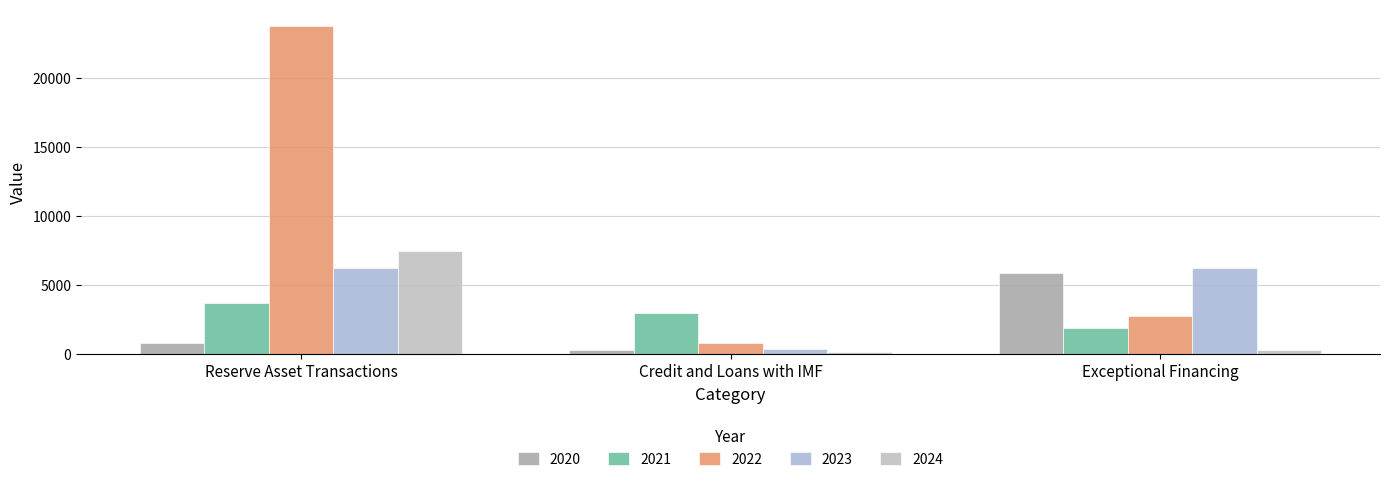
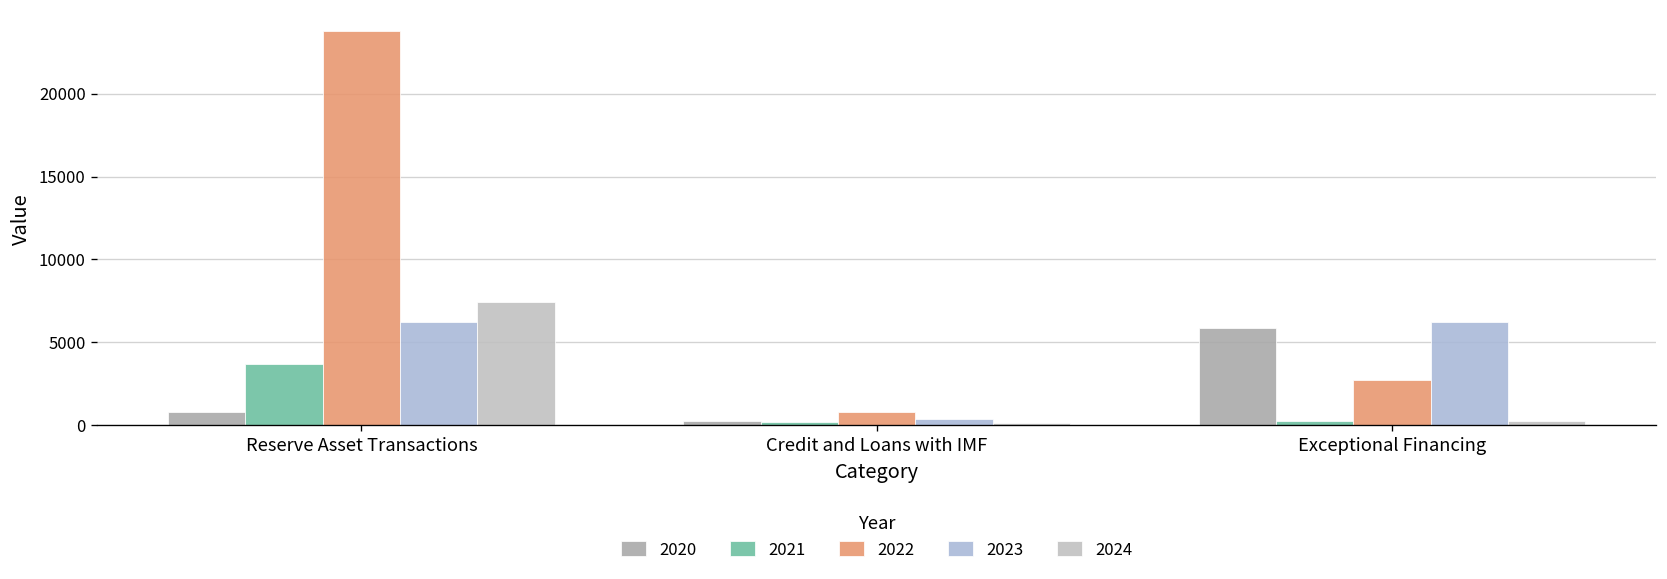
  {
    "2021": {
      "Reserve Asset Transactions": 3700,
-     "Credit and Loans with IMF": 3000,
-     "Exceptional Financing": 1900
+     "Credit and Loans with IMF": 200,
+     "Exceptional Financing": 300
    },
    "2022": {
      "Reserve Asset Transactions": 23800,
      "Credit and Loans with IMF": 800,
      "Exceptional Financing": 2800
    }
  }
